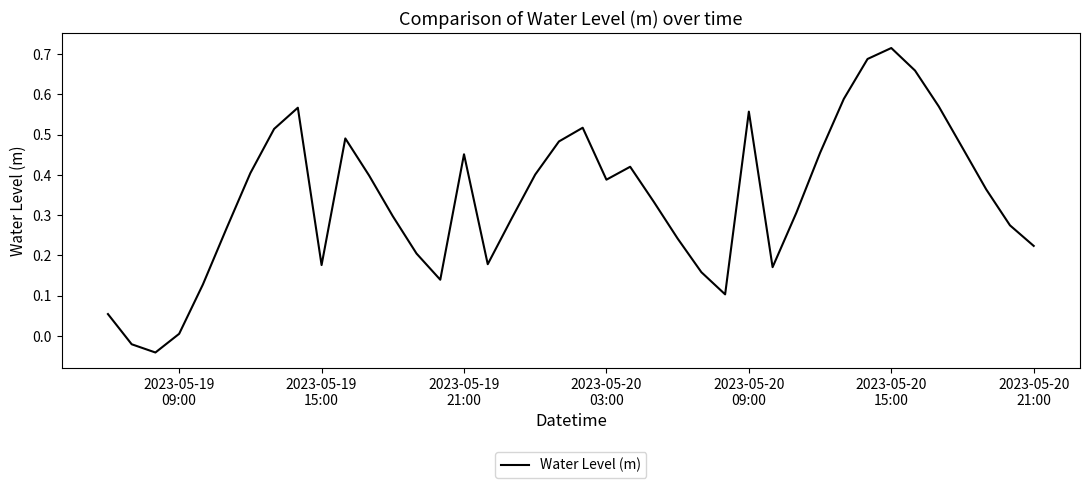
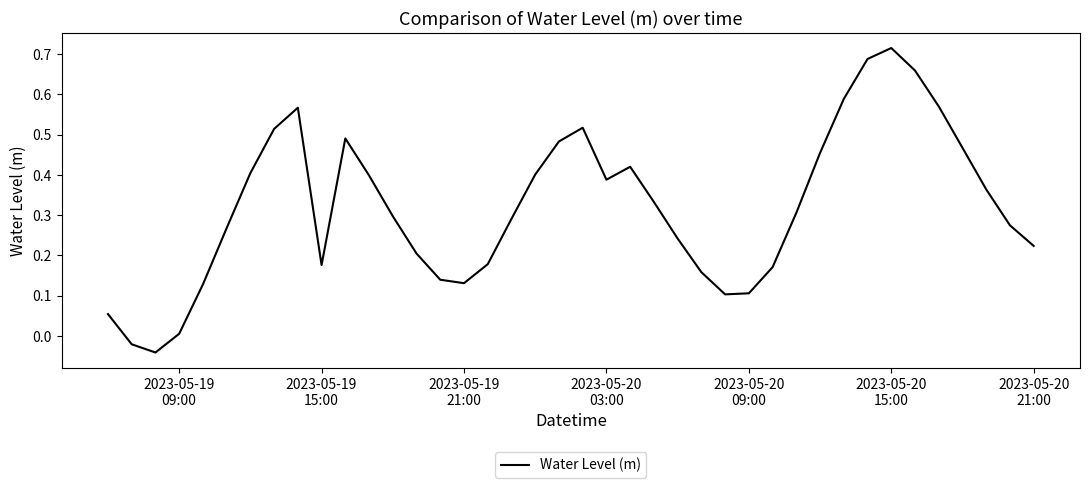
  {
    "2023-05-19 09:00": 0.01,
    "2023-05-19 15:00": 0.18,
-   "2023-05-19 21:00": 0.45,
+   "2023-05-19 21:00": 0.13,
    "2023-05-20 03:00": 0.39,
-   "2023-05-20 09:00": 0.56,
+   "2023-05-20 09:00": 0.11,
    "2023-05-20 15:00": 0.72,
    "2023-05-20 21:00": 0.22
  }
